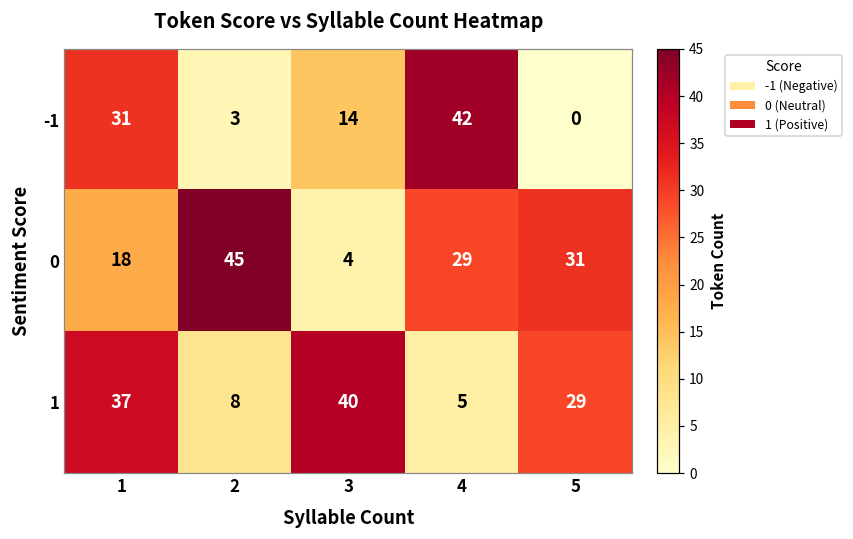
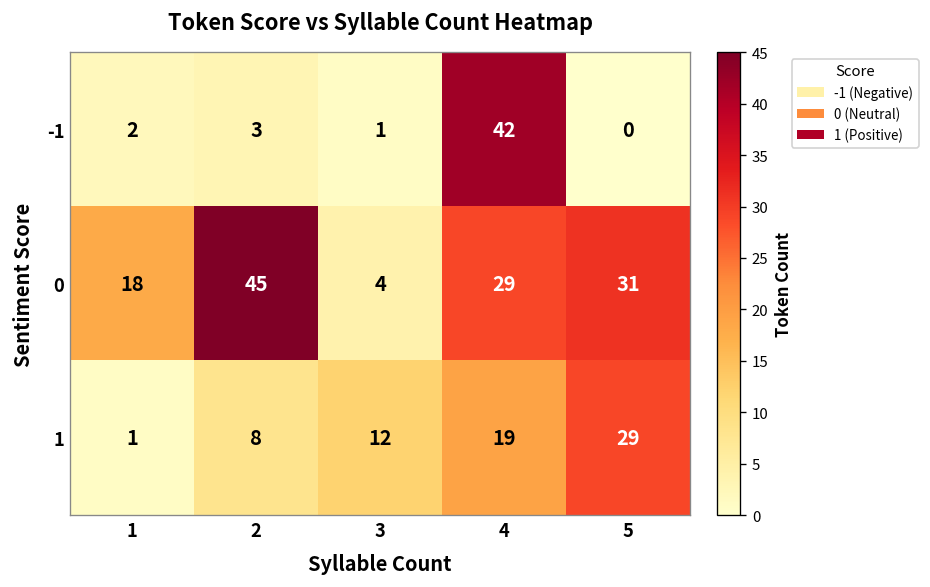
  {
    "-1": {
-     "1": 31,
+     "1": 2,
      "2": 3,
-     "3": 14,
+     "3": 1,
      "4": 42,
      "5": 0
    },
    "0": {
      "1": 18,
      "2": 45,
      "3": 4,
      "4": 29,
      "5": 31
    },
    "1": {
-     "1": 37,
+     "1": 1,
      "2": 8,
-     "3": 40,
-     "4": 5,
+     "3": 12,
+     "4": 19,
      "5": 29
    }
  }
